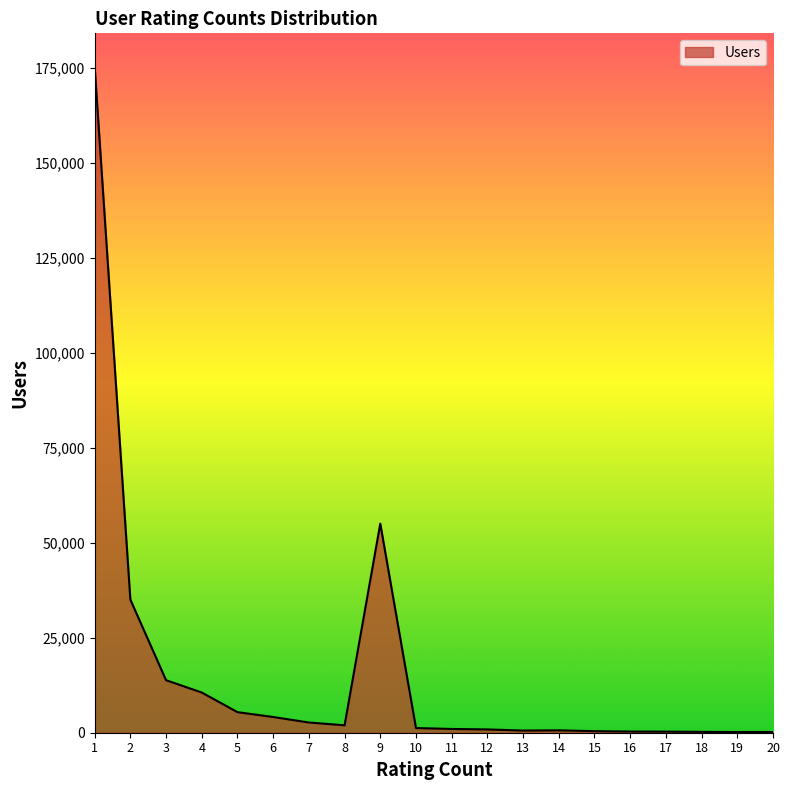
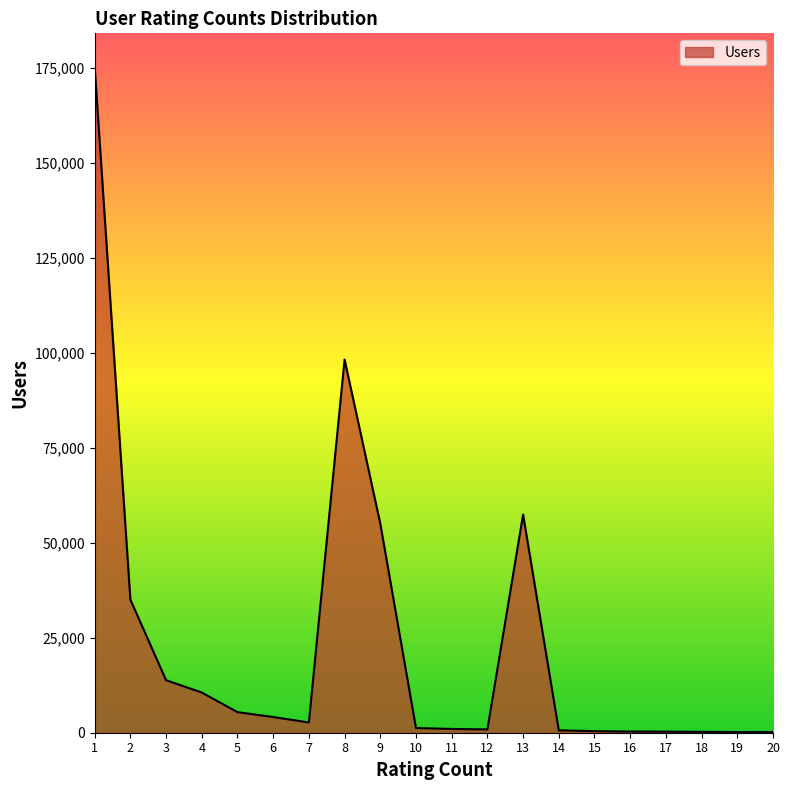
  {
    "1": "175,000",
    "2": "35,000",
    "3": "14,000",
    "4": "11,000",
    "5": "5,000",
    "6": "4,000",
    "7": "3,000",
-   "8": "2,000",
+   "8": "98,000",
    "9": "55,000",
    "10": "1,000",
    "11": "1,000",
    "12": "1,000",
-   "13": "1,000",
+   "13": "57,000",
    "14": "1,000",
    "15": "0",
    "16": "0",
    "17": "0",
    "18": "0",
    "19": "0",
    "20": "0"
  }
